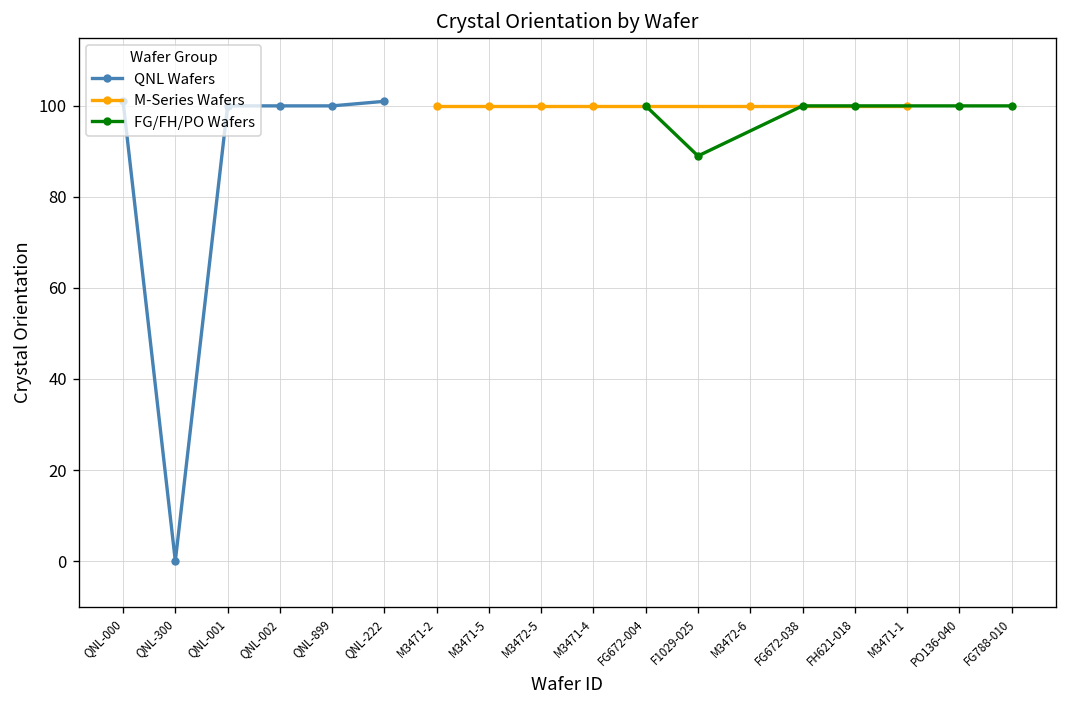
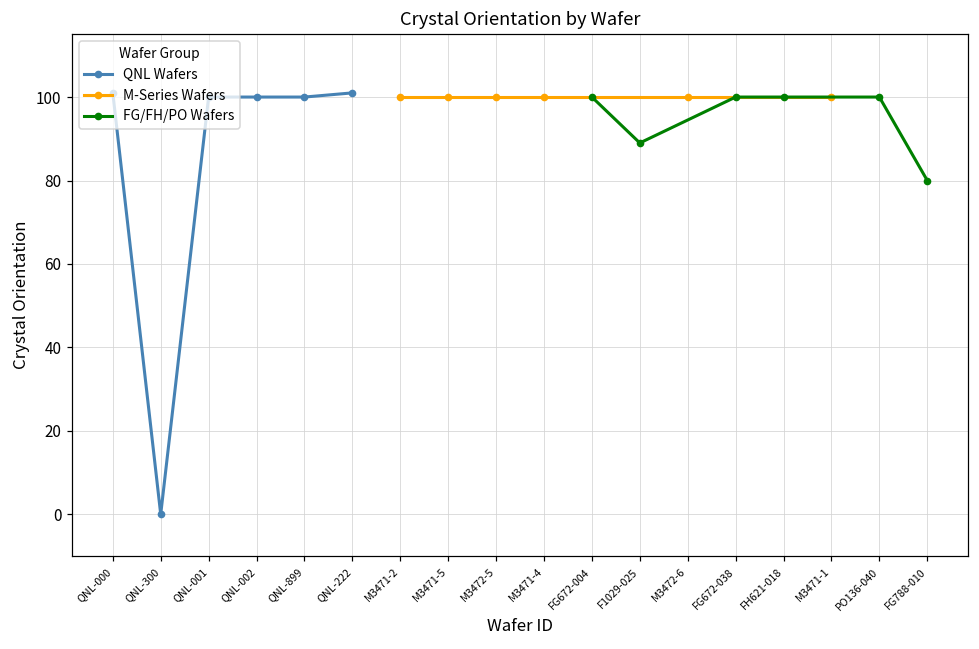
  {
    "QNL Wafers": {
      "QNL-300": 0,
      "QNL-002": 100,
      "QNL-899": 100,
      "QNL-222": 101
    },
    "M-Series Wafers": {
      "M3471-2": 100,
      "M3471-5": 100,
      "M3472-5": 100,
      "M3471-4": 100,
      "M3472-6": 100,
      "M3471-1": 100
    },
    "FG/FH/PO Wafers": {
      "FG672-004": 100,
      "F1029-025": 89,
      "FG672-038": 100,
      "FH621-018": 100,
      "PO136-040": 100,
-     "FG788-010": 100
+     "FG788-010": 80
    }
  }
